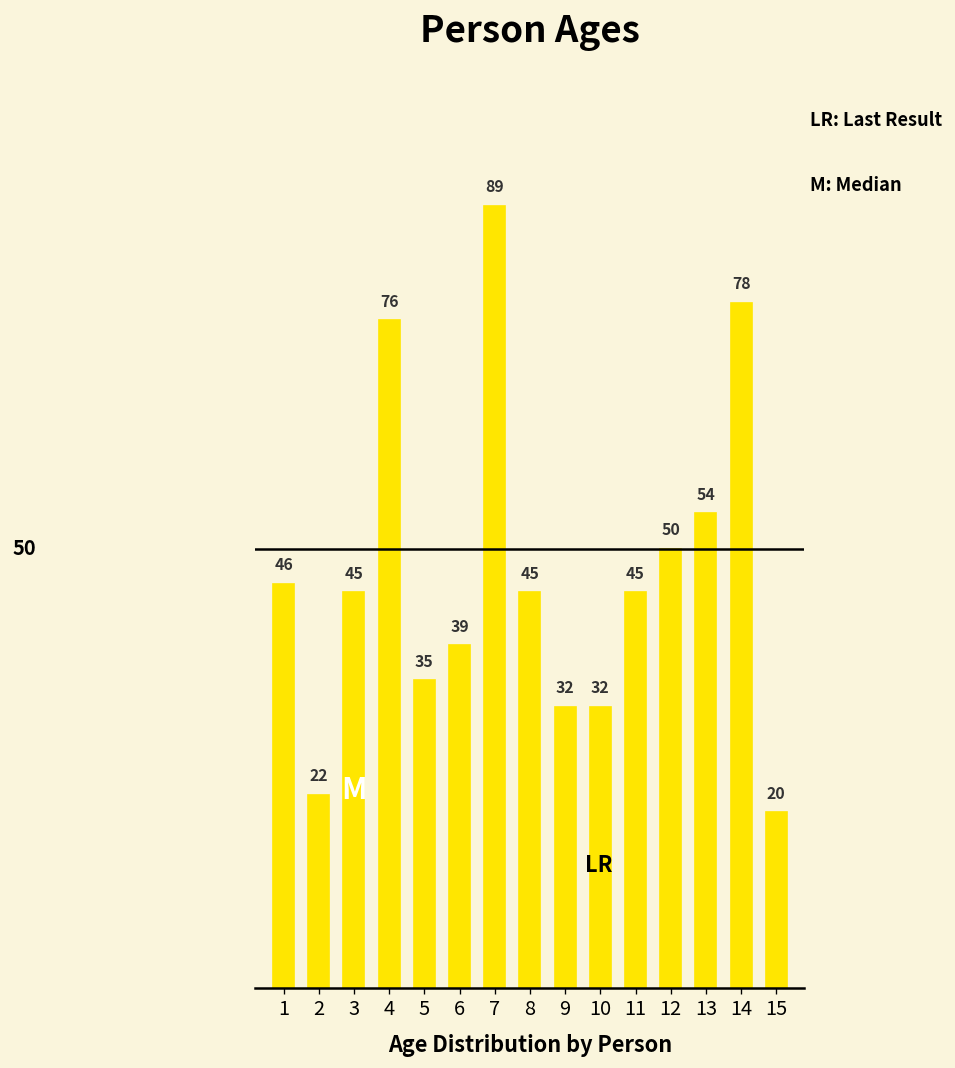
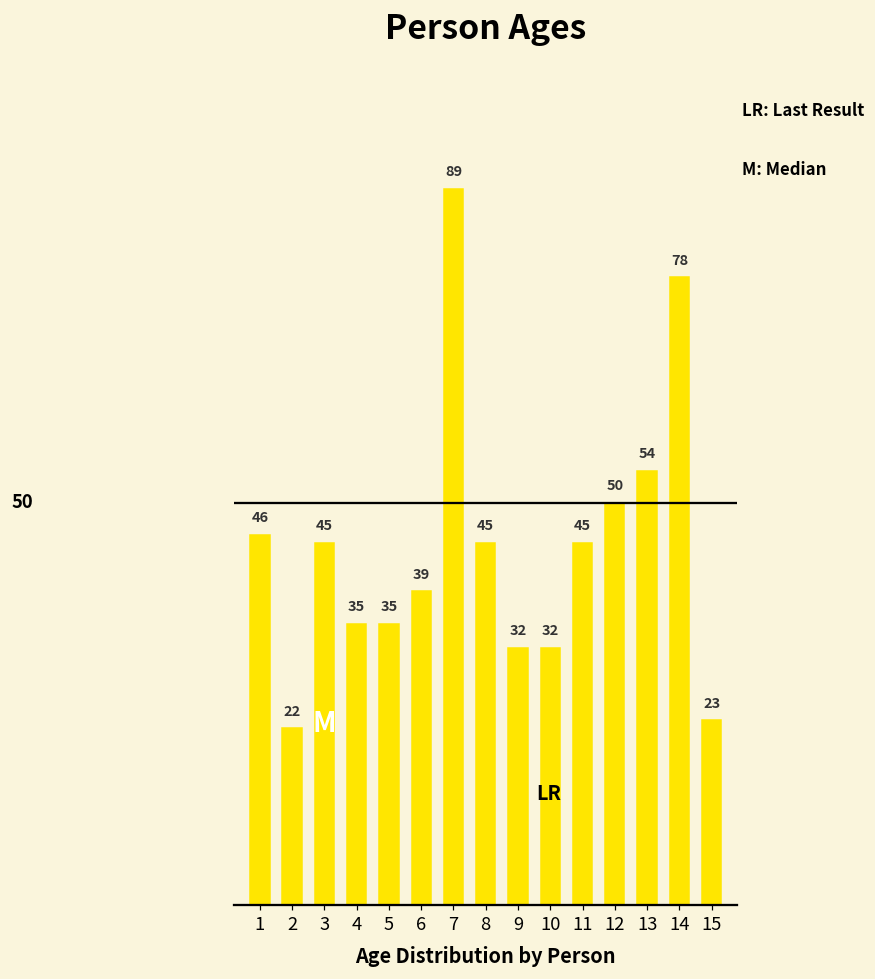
  {
    "1": 46,
    "2": 22,
    "3": 45,
-   "4": 76,
+   "4": 35,
    "5": 35,
    "6": 39,
    "7": 89,
    "8": 45,
    "9": 32,
    "10": 32,
    "11": 45,
    "12": 50,
    "13": 54,
    "14": 78,
-   "15": 20
+   "15": 23
  }
